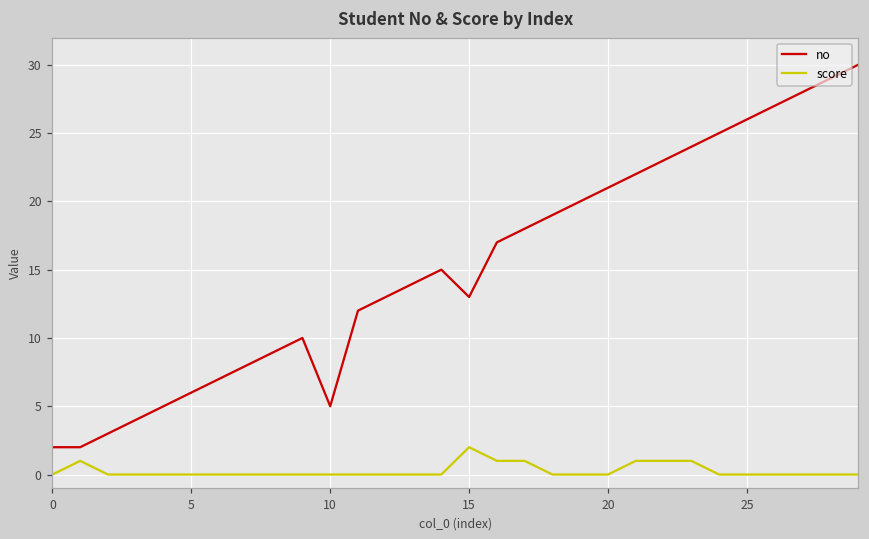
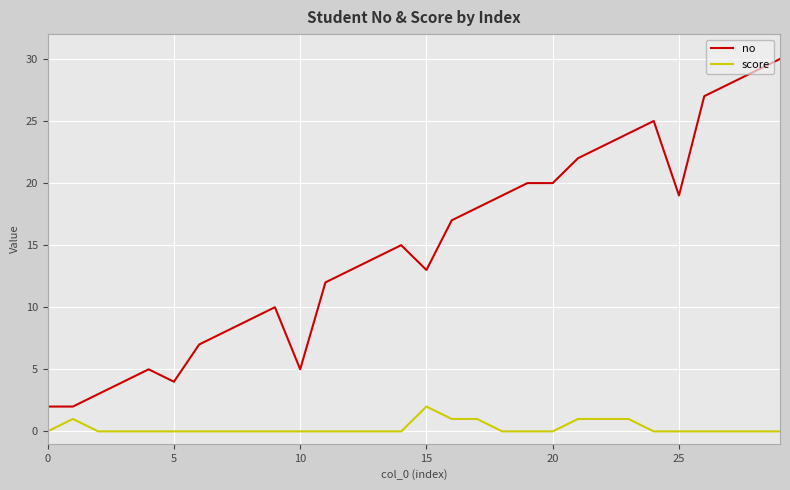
  {
    "no": {
      "0": 2,
-     "5": 6,
+     "5": 4,
      "10": 5,
      "15": 13,
-     "20": 21,
-     "25": 26
+     "20": 20,
+     "25": 19
    },
    "score": {
      "0": 0,
      "5": 0,
      "10": 0,
      "15": 2,
      "20": 0,
      "25": 0
    }
  }
